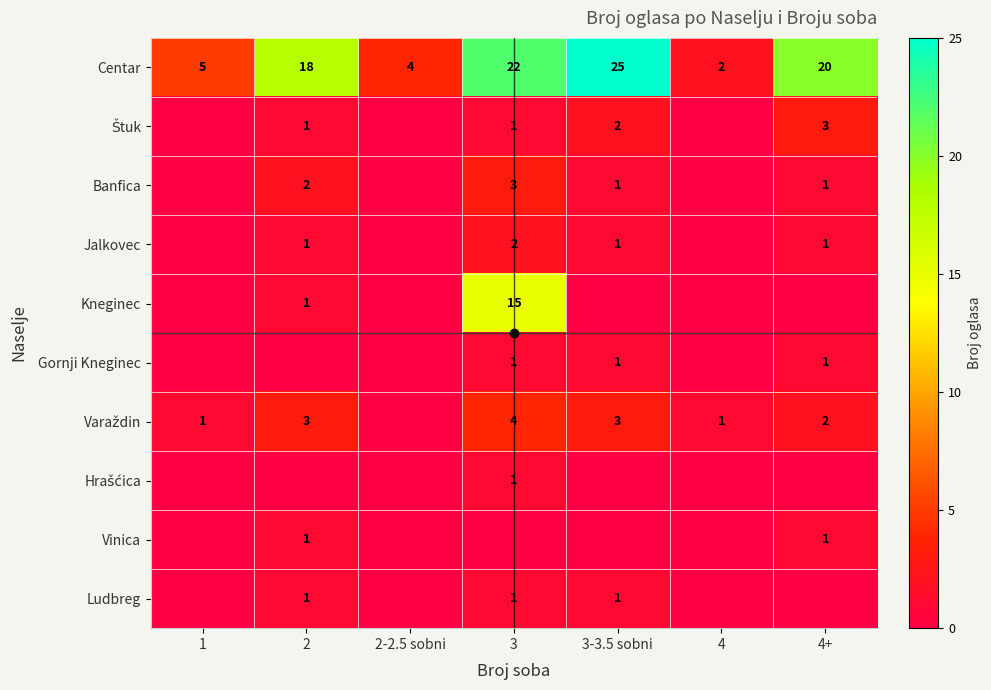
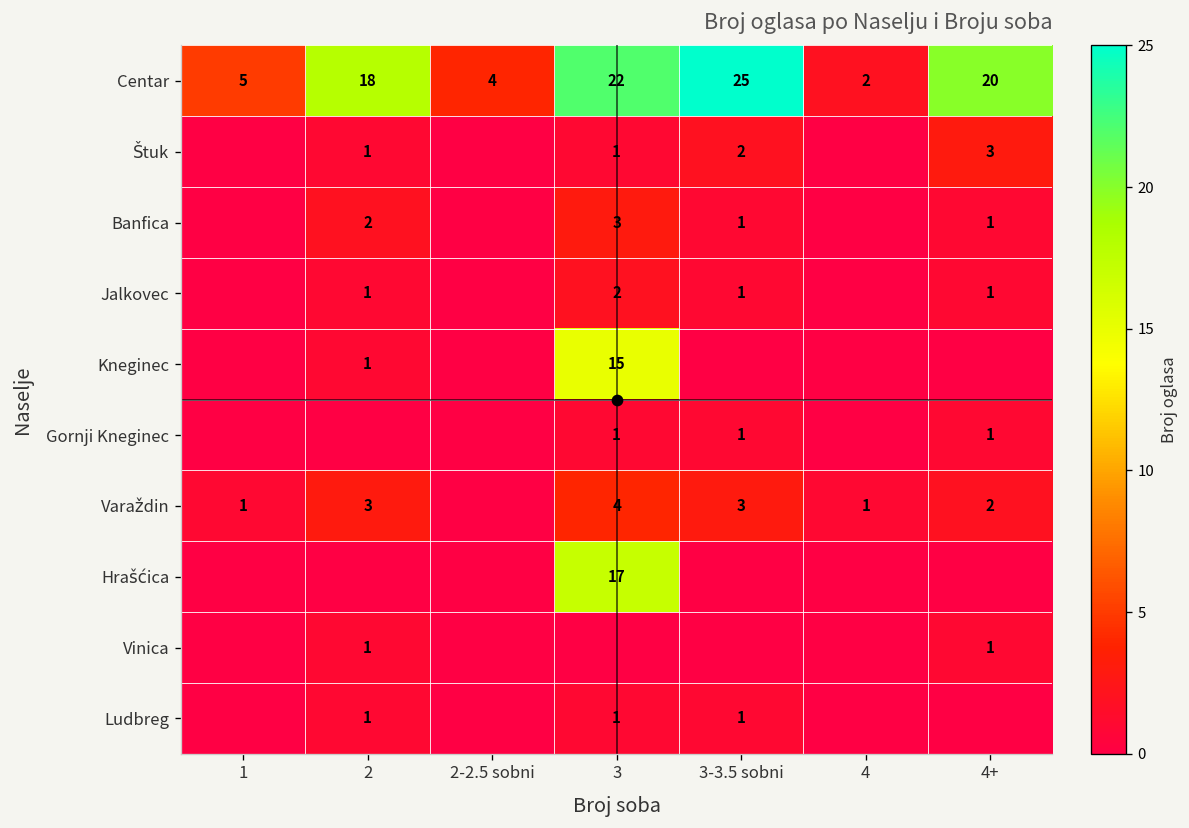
  {
    "Centar": {
      "1": 5,
      "2": 18,
      "2-2.5 sobni": 4,
      "3": 22,
      "3-3.5 sobni": 25,
      "4": 2,
      "4+": 20
    },
    "Štuk": {
      "2": 1,
      "3": 1,
      "3-3.5 sobni": 2,
      "4+": 3
    },
    "Banfica": {
      "2": 2,
      "3": 3,
      "3-3.5 sobni": 1,
      "4+": 1
    },
    "Jalkovec": {
      "2": 1,
      "3": 2,
      "3-3.5 sobni": 1,
      "4+": 1
    },
    "Kneginec": {
      "2": 1,
      "3": 15
    },
    "Gornji Kneginec": {
      "3": 1,
      "3-3.5 sobni": 1,
      "4+": 1
    },
    "Varaždin": {
      "1": 1,
      "2": 3,
      "3": 4,
      "3-3.5 sobni": 3,
      "4": 1,
      "4+": 2
    },
    "Hrašćica": {
-     "3": 1
+     "3": 17
    },
    "Vinica": {
      "2": 1,
      "4+": 1
    },
    "Ludbreg": {
      "2": 1,
      "3": 1,
      "3-3.5 sobni": 1
    }
  }
